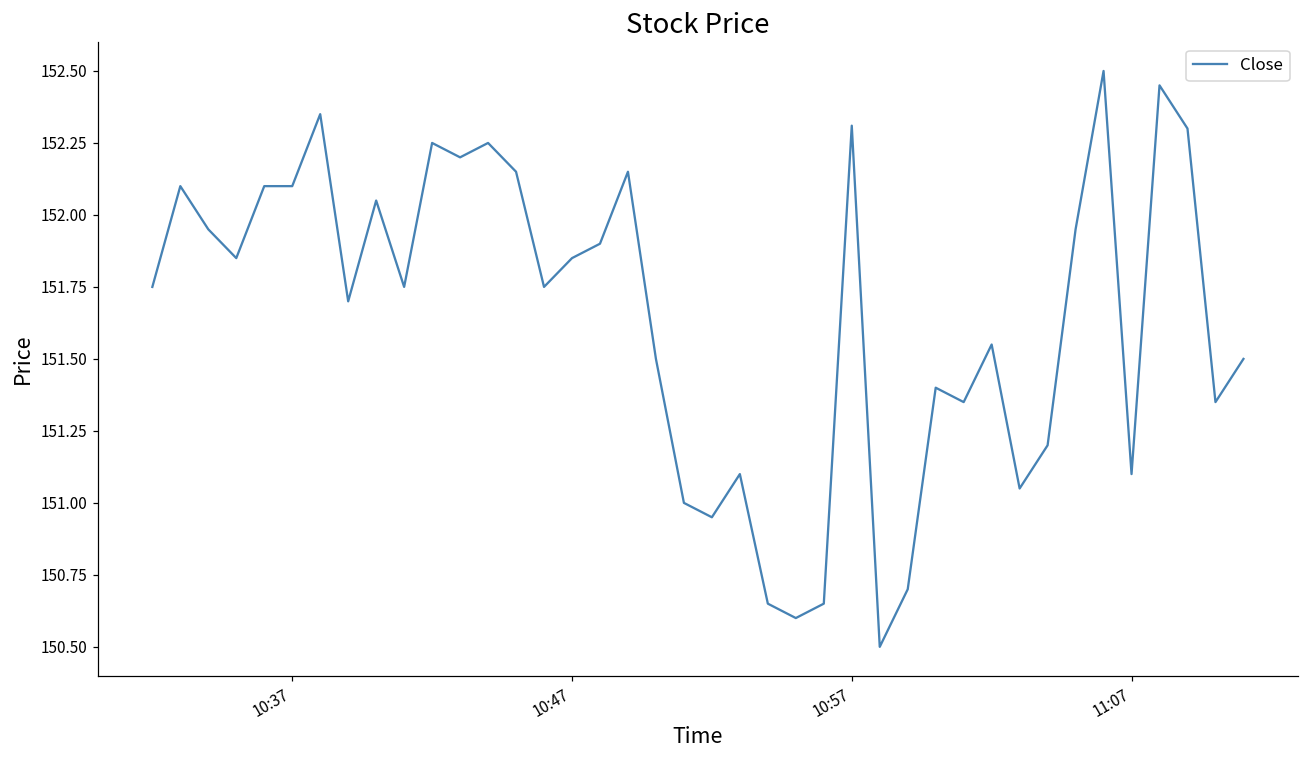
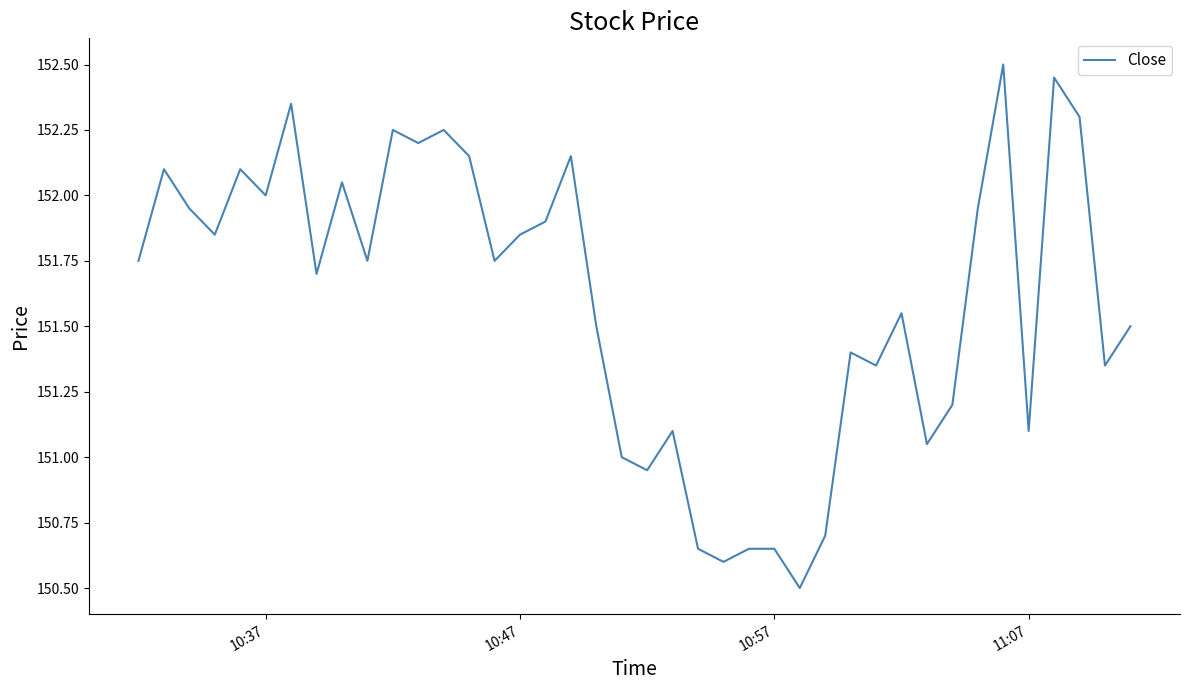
  {
-   "10:37": 152.1,
+   "10:37": 152.0,
    "10:47": 151.85,
-   "10:57": 152.31,
+   "10:57": 150.65,
    "11:07": 151.10
  }
